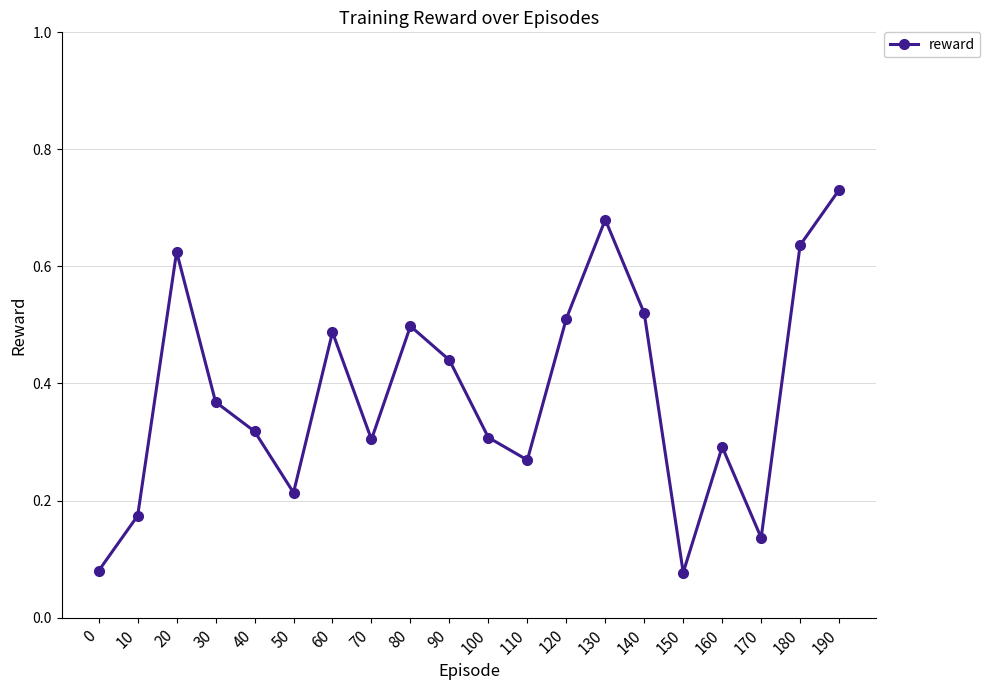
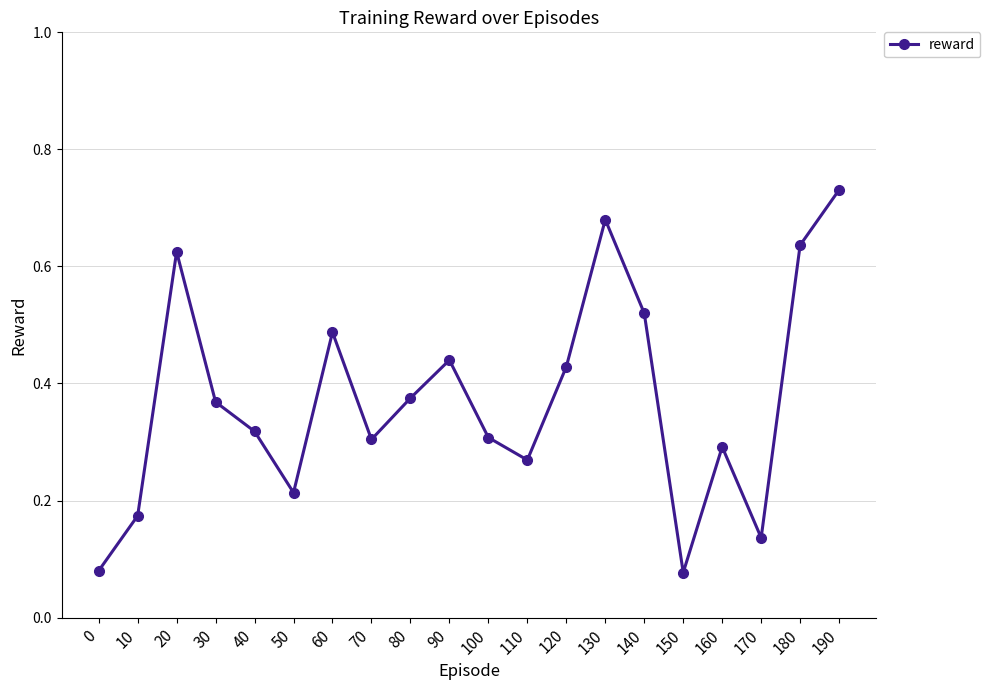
  {
    "0": 0.08,
    "10": 0.17,
    "20": 0.63,
    "30": 0.37,
    "40": 0.32,
    "50": 0.21,
    "60": 0.49,
    "70": 0.30,
-   "80": 0.50,
+   "80": 0.38,
    "90": 0.44,
    "100": 0.31,
    "110": 0.27,
-   "120": 0.51,
+   "120": 0.43,
    "130": 0.68,
    "140": 0.52,
    "150": 0.08,
    "160": 0.29,
    "170": 0.14,
    "180": 0.64,
    "190": 0.73
  }
